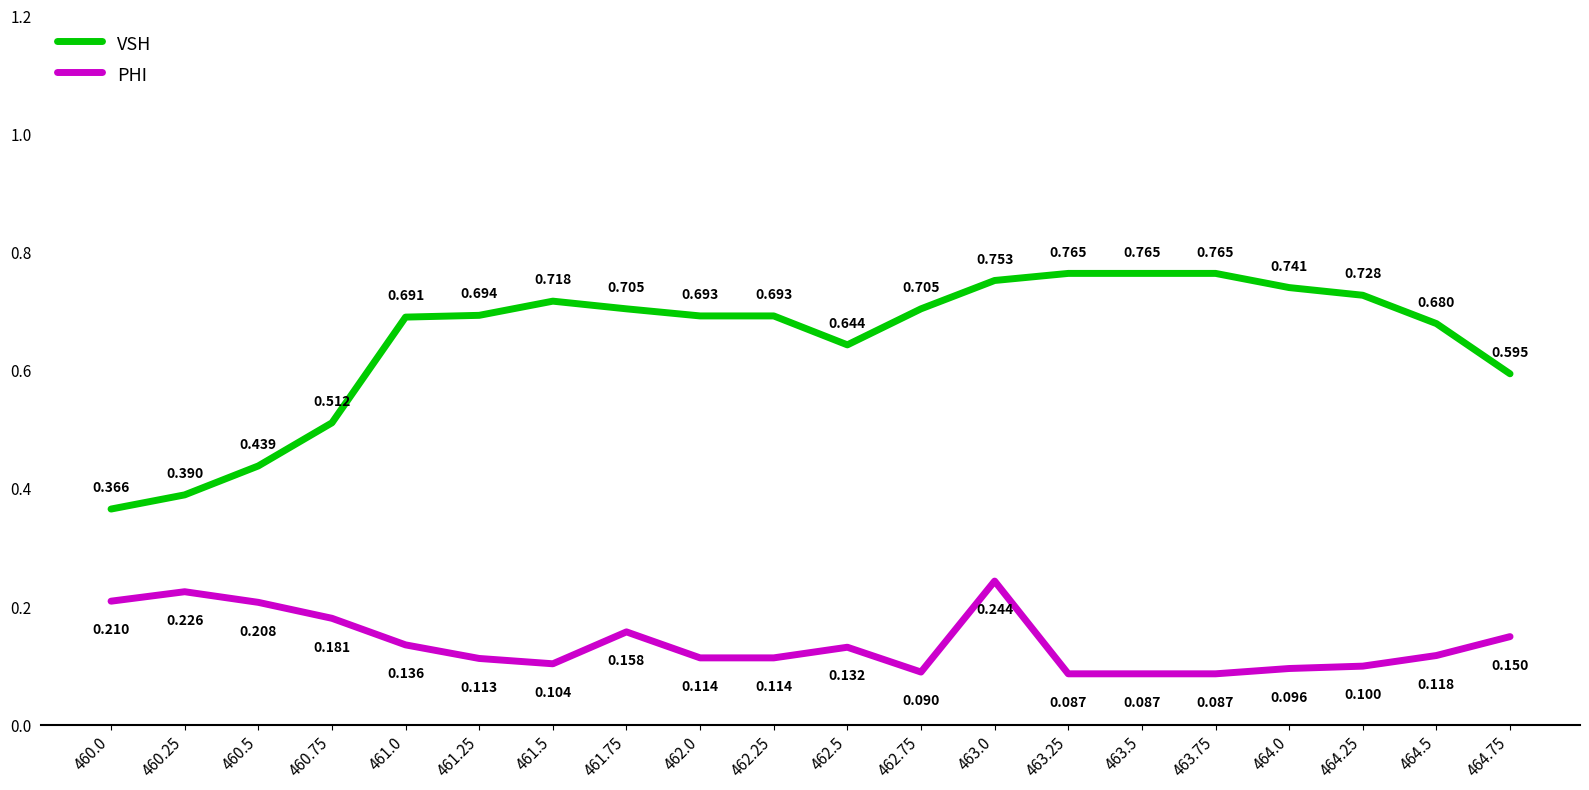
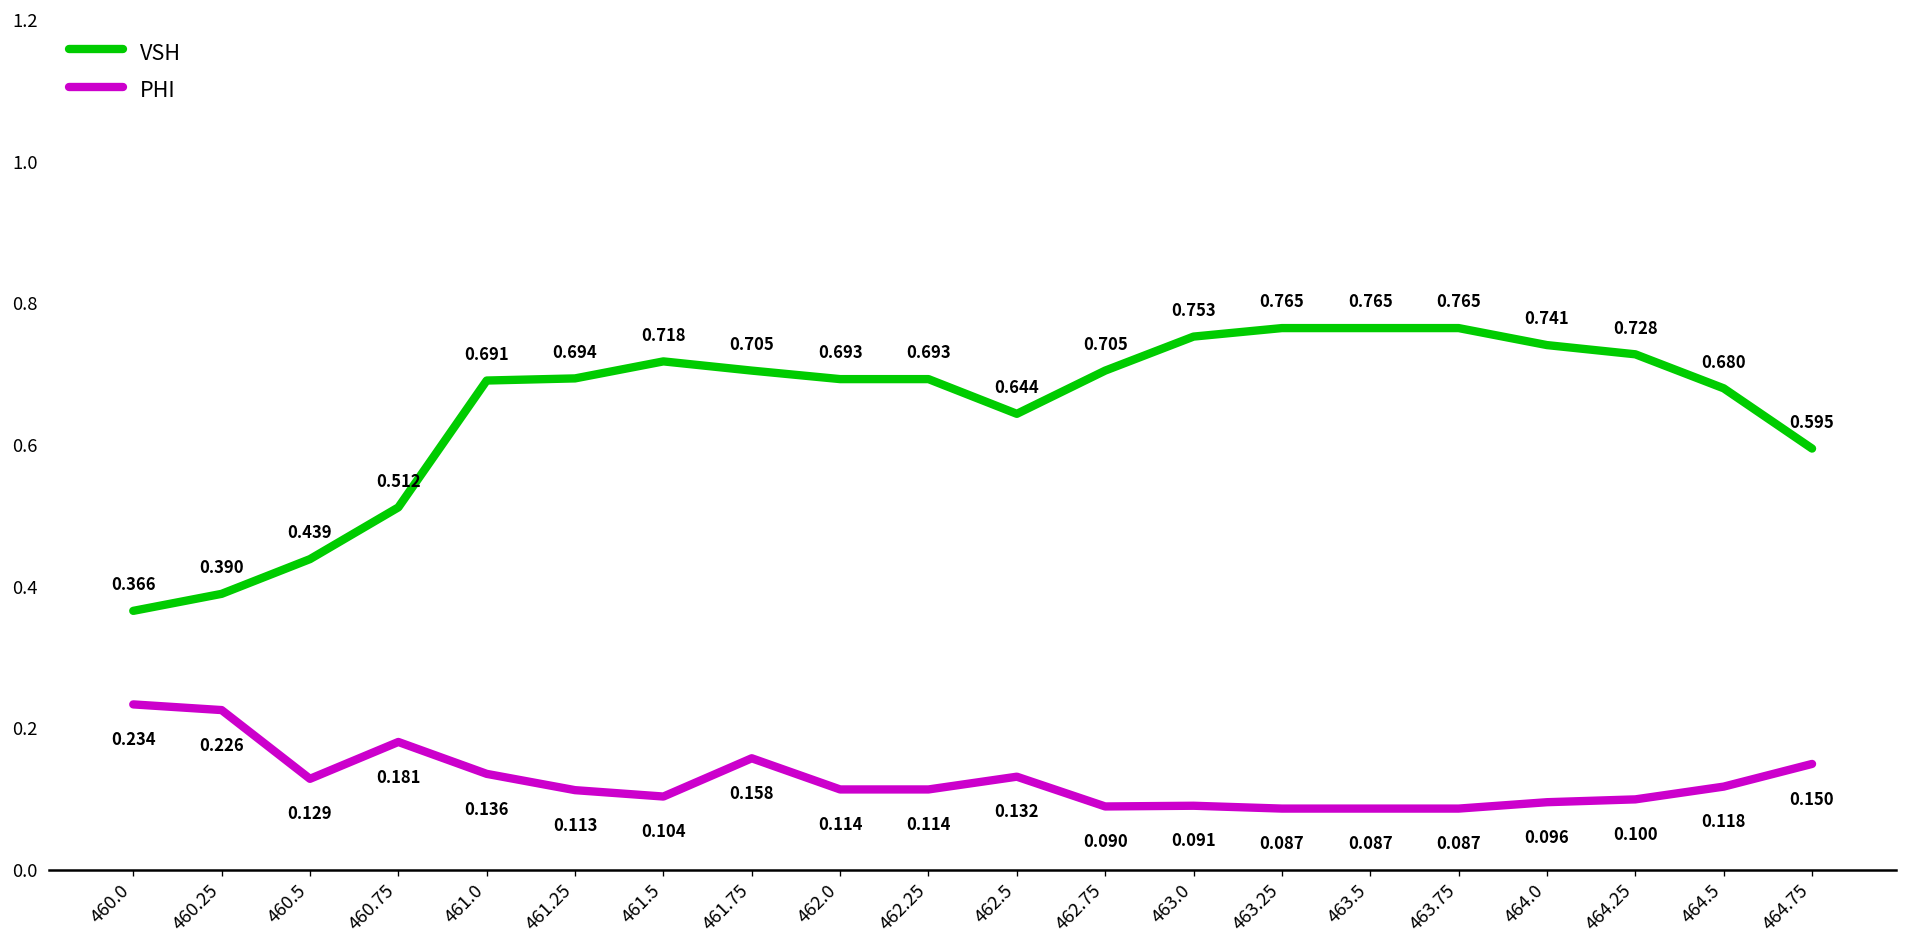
  {
    "VSH": {
      "460.0": 0.366,
      "460.25": 0.390,
      "460.5": 0.439,
      "460.75": 0.512,
      "461.0": 0.691,
      "461.25": 0.694,
      "461.5": 0.718,
      "461.75": 0.705,
      "462.0": 0.693,
      "462.25": 0.693,
      "462.5": 0.644,
      "462.75": 0.705,
      "463.0": 0.753,
      "463.25": 0.765,
      "463.5": 0.765,
      "463.75": 0.765,
      "464.0": 0.741,
      "464.25": 0.728,
      "464.5": 0.680,
      "464.75": 0.595
    },
    "PHI": {
-     "460.0": 0.210,
+     "460.0": 0.234,
      "460.25": 0.226,
-     "460.5": 0.208,
+     "460.5": 0.129,
      "460.75": 0.181,
      "461.0": 0.136,
      "461.25": 0.113,
      "461.5": 0.104,
      "461.75": 0.158,
      "462.0": 0.114,
      "462.25": 0.114,
      "462.5": 0.132,
      "462.75": 0.090,
-     "463.0": 0.244,
+     "463.0": 0.091,
      "463.25": 0.087,
      "463.5": 0.087,
      "463.75": 0.087,
      "464.0": 0.096,
      "464.25": 0.100,
      "464.5": 0.118,
      "464.75": 0.150
    }
  }
